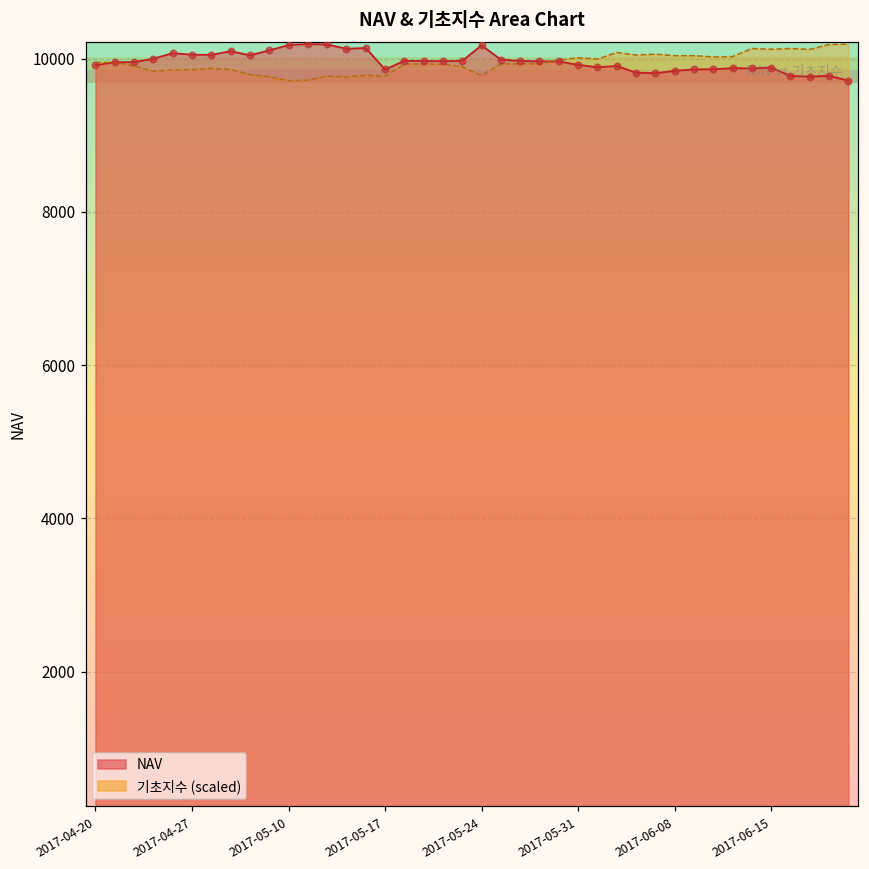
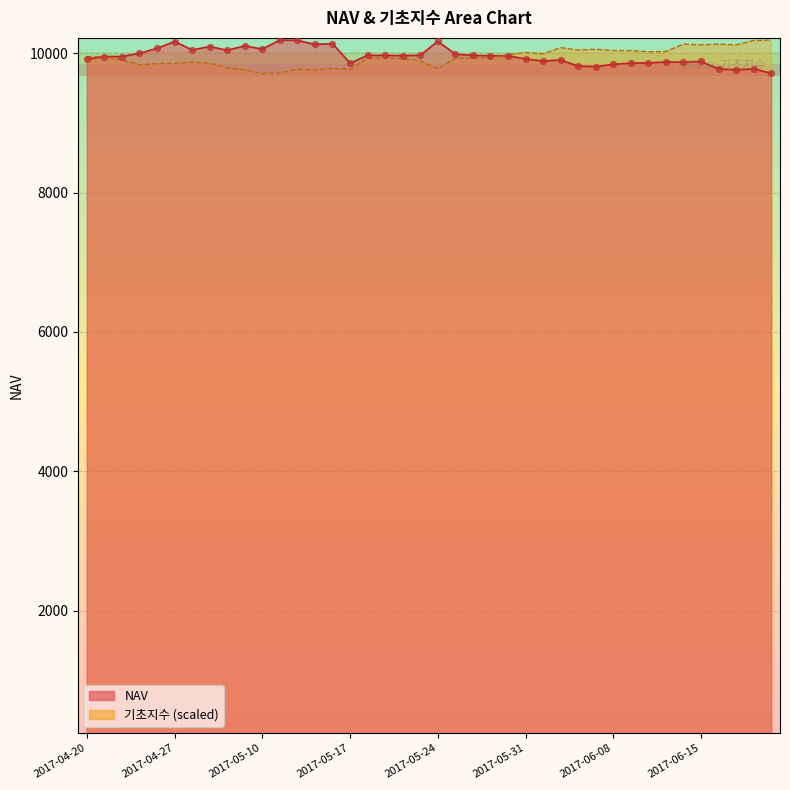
  {
    "NAV": {
      "2017-04-20": 9900,
-     "2017-04-27": 10100,
-     "2017-05-10": 10200,
+     "2017-04-27": 10200,
+     "2017-05-10": 10100,
      "2017-05-17": 9900,
      "2017-05-24": 10200,
      "2017-05-31": 9900,
      "2017-06-08": 9800,
      "2017-06-15": 9900
    },
    "기초지수 (scaled)": {
      "2017-04-20": 10000,
      "2017-04-27": 9900,
      "2017-05-10": 9700,
      "2017-05-17": 9800,
      "2017-05-24": 9800,
      "2017-05-31": 10000,
      "2017-06-08": 10000,
      "2017-06-15": 10100
    }
  }
